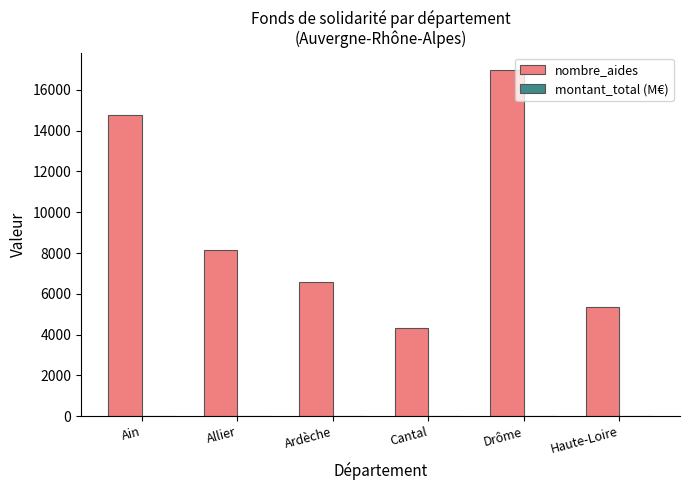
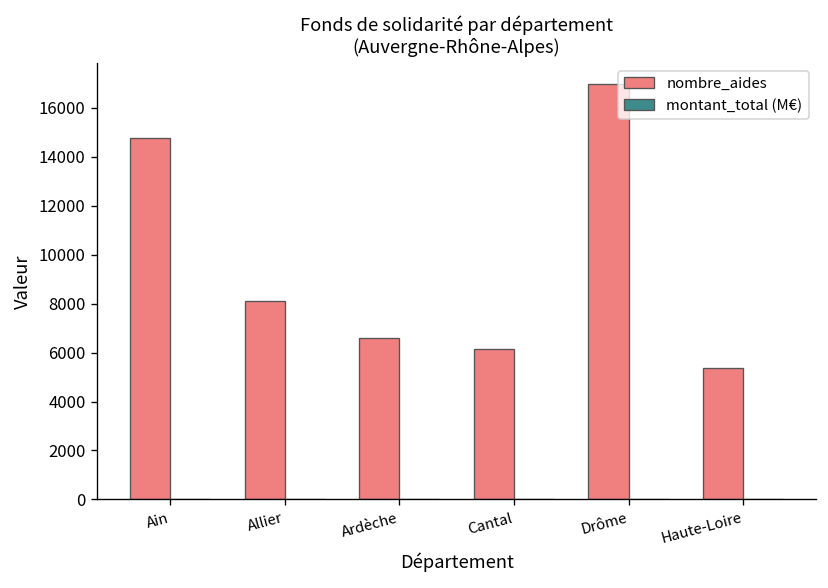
  {
    "nombre_aides": {
      "Ain": 14800,
      "Allier": 8100,
      "Ardèche": 6600,
-     "Cantal": 4300,
+     "Cantal": 6100,
      "Drôme": 17000,
      "Haute-Loire": 5400
    }
  }
